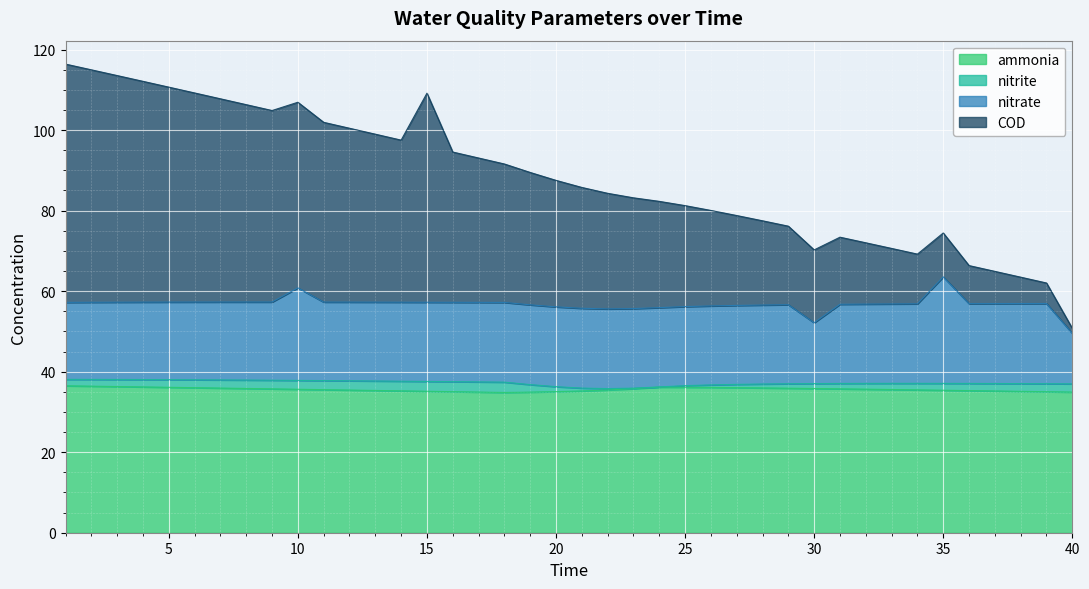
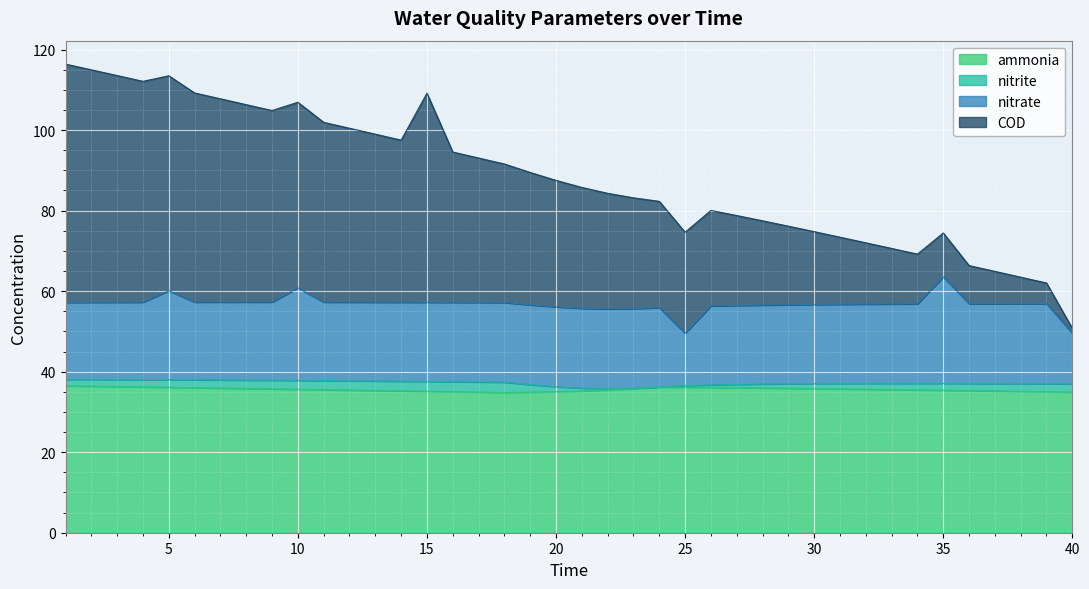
  {
    "nitrate": {
-     "5": 19,
+     "5": 22,
      "10": 23,
      "15": 20,
      "20": 20,
-     "25": 20,
-     "30": 15,
+     "25": 13,
+     "30": 20,
      "35": 26,
      "40": 13
    },
    "COD": {
      "5": 53,
      "10": 46,
      "15": 52,
      "20": 31,
      "25": 25,
      "30": 18,
      "35": 11,
      "40": 1
    }
  }
